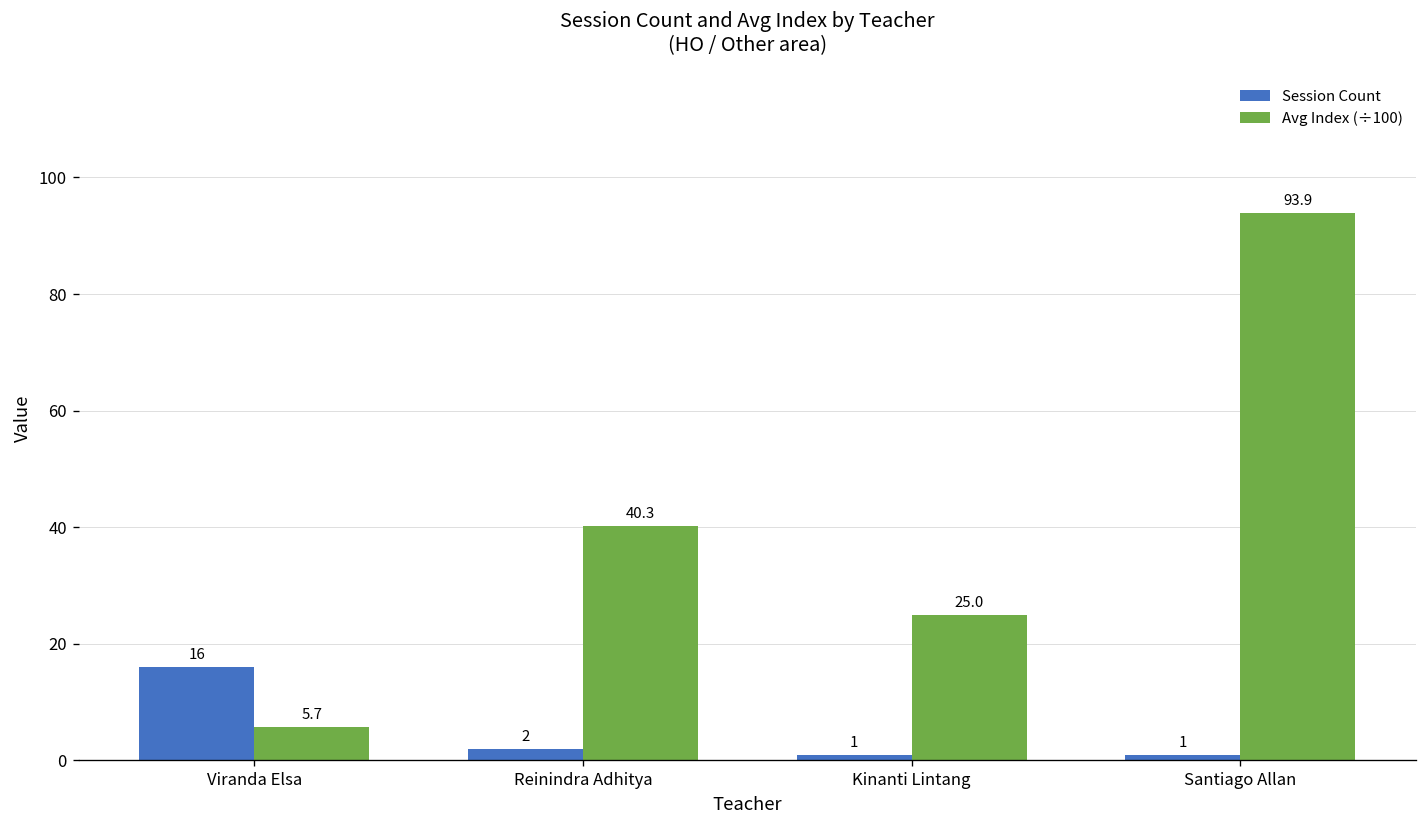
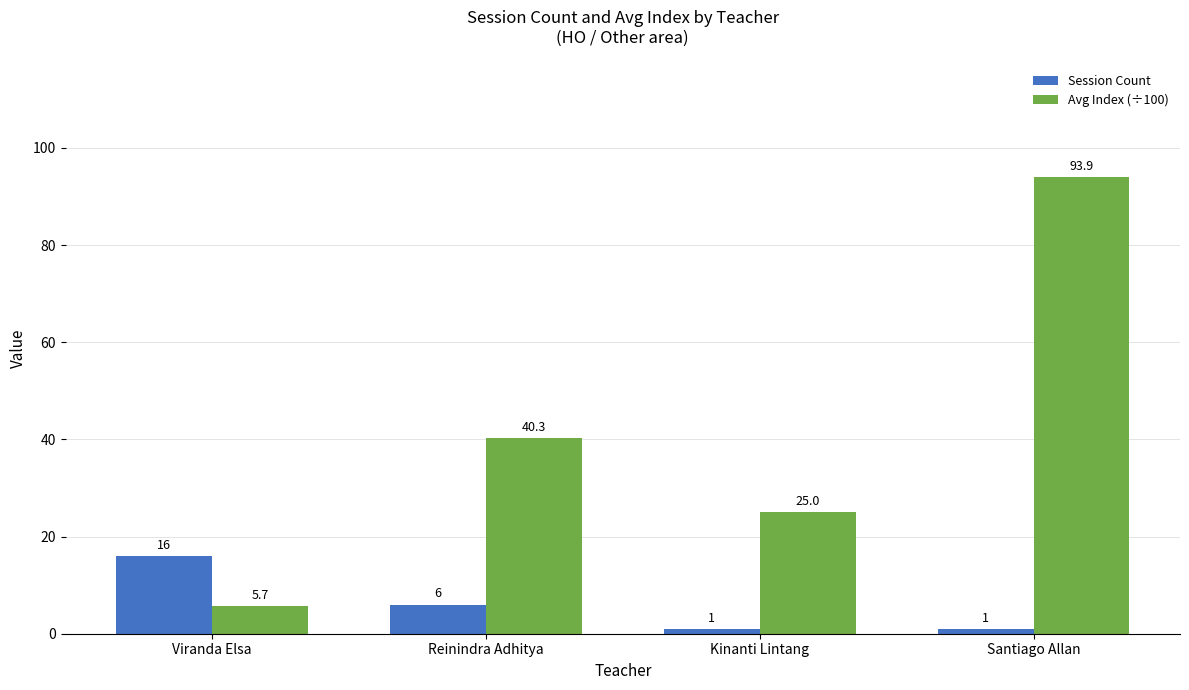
  {
    "Session Count": {
      "Viranda Elsa": 16,
-     "Reinindra Adhitya": 2,
+     "Reinindra Adhitya": 6,
      "Kinanti Lintang": 1,
      "Santiago Allan": 1
    },
    "Avg Index (÷100)": {
      "Viranda Elsa": 5.7,
      "Reinindra Adhitya": 40.3,
      "Kinanti Lintang": 25.0,
      "Santiago Allan": 93.9
    }
  }
